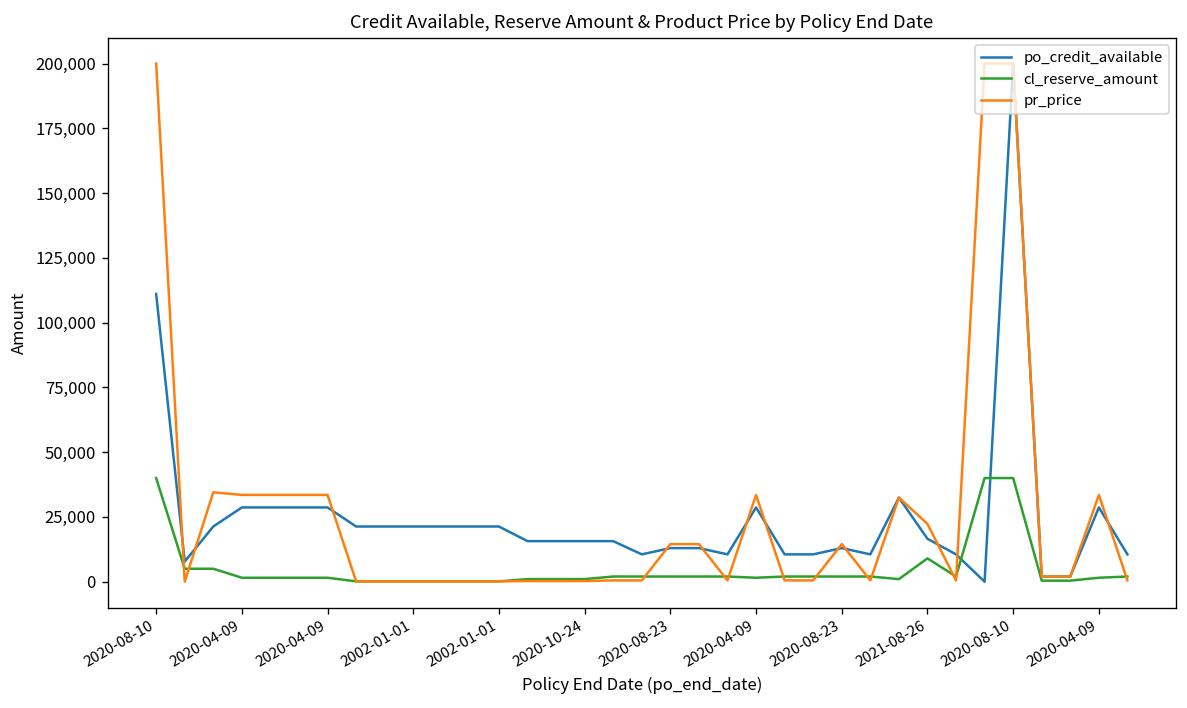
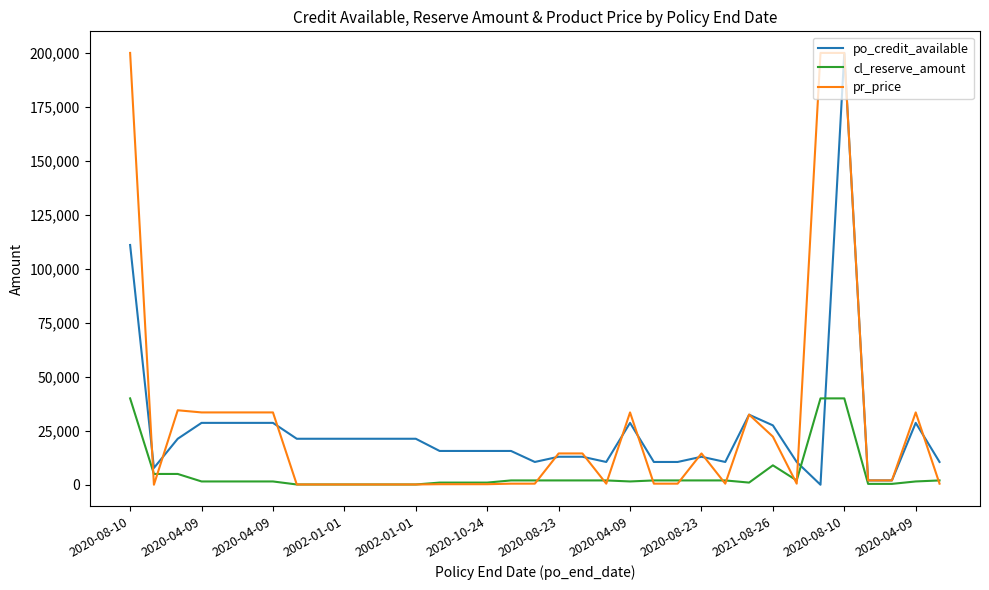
  {
    "po_credit_available": {
      "2020-10-24": "16,000",
-     "2021-08-26": "17,000"
+     "2021-08-26": "28,000"
    },
    "cl_reserve_amount": {
      "2021-08-26": "9,000"
    },
    "pr_price": {
      "2021-08-26": "22,000"
    }
  }
